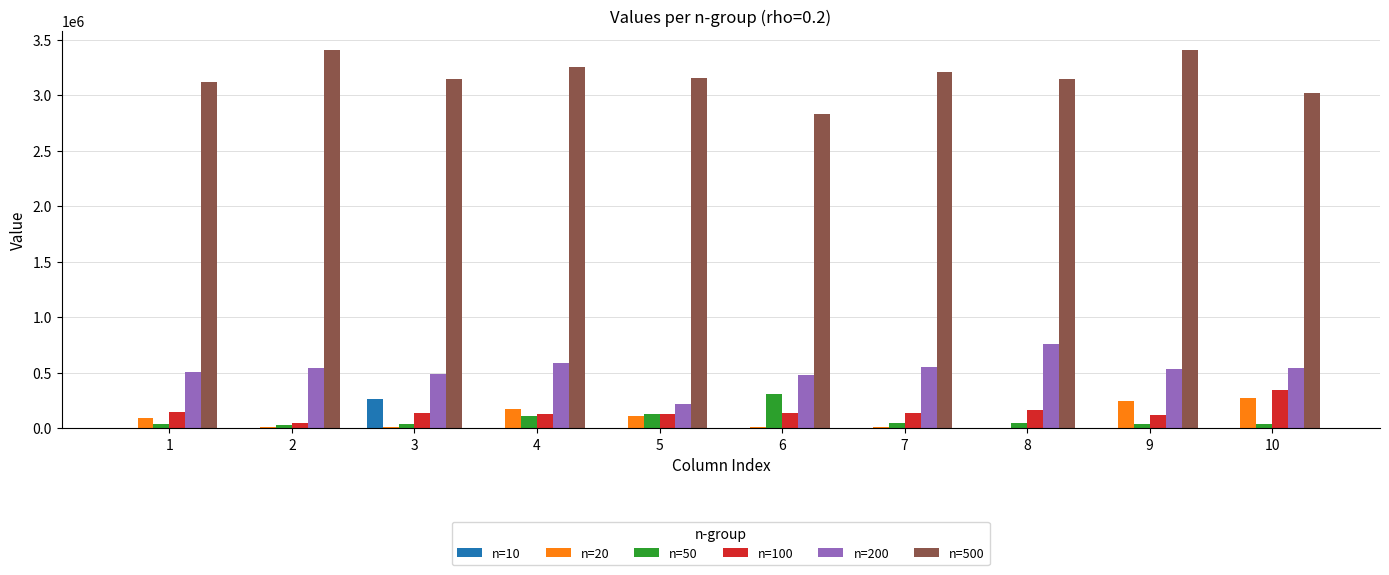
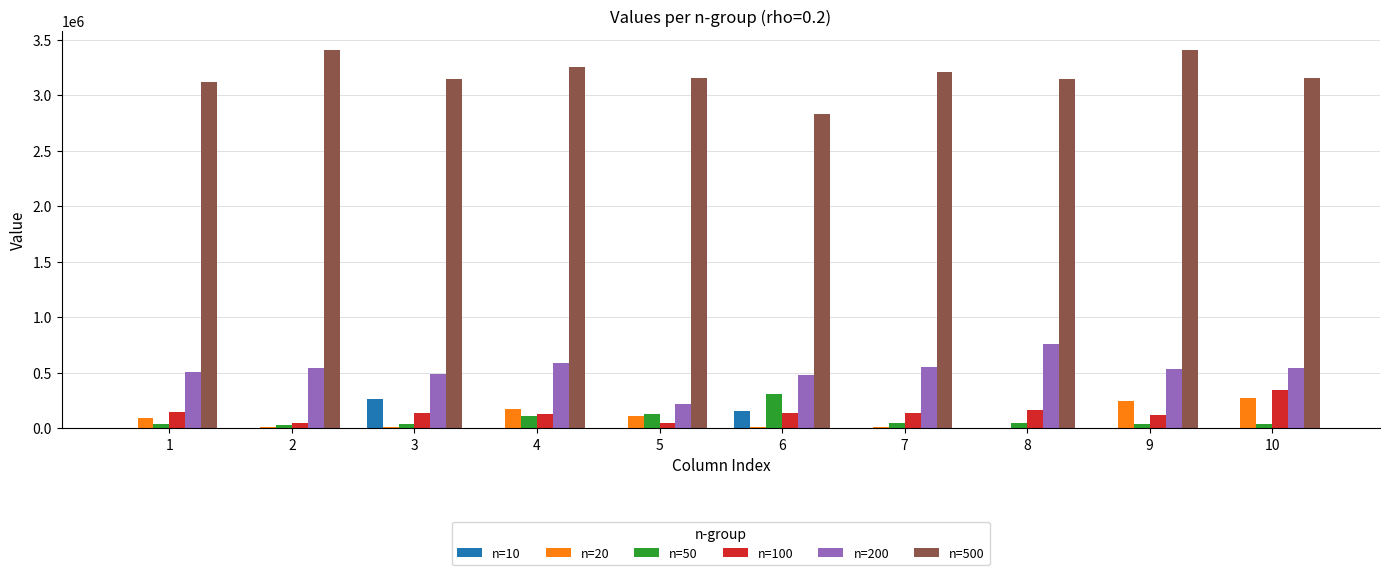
  {
    "n=10": {
      "3": 260000,
-     "6": 0
+     "6": 160000
    },
    "n=20": {
      "1": 90000,
      "4": 170000,
      "5": 100000,
      "9": 240000,
      "10": 270000
    },
    "n=50": {
      "1": 40000,
      "2": 30000,
      "3": 30000,
      "4": 110000,
      "5": 120000,
      "6": 300000,
      "7": 40000,
      "8": 40000,
      "9": 30000,
      "10": 30000
    },
    "n=100": {
      "1": 150000,
      "2": 50000,
      "3": 130000,
      "4": 130000,
-     "5": 130000,
+     "5": 50000,
      "6": 140000,
      "7": 140000,
      "8": 160000,
      "9": 120000,
      "10": 350000
    },
    "n=200": {
      "1": 500000,
      "2": 550000,
      "3": 490000,
      "4": 590000,
      "5": 220000,
      "6": 480000,
      "7": 550000,
      "8": 760000,
      "9": 540000,
      "10": 540000
    },
    "n=500": {
      "1": 3120000,
      "2": 3410000,
      "3": 3150000,
      "4": 3250000,
      "5": 3150000,
      "6": 2830000,
      "7": 3210000,
      "8": 3150000,
      "9": 3410000,
-     "10": 3020000
+     "10": 3160000
    }
  }
